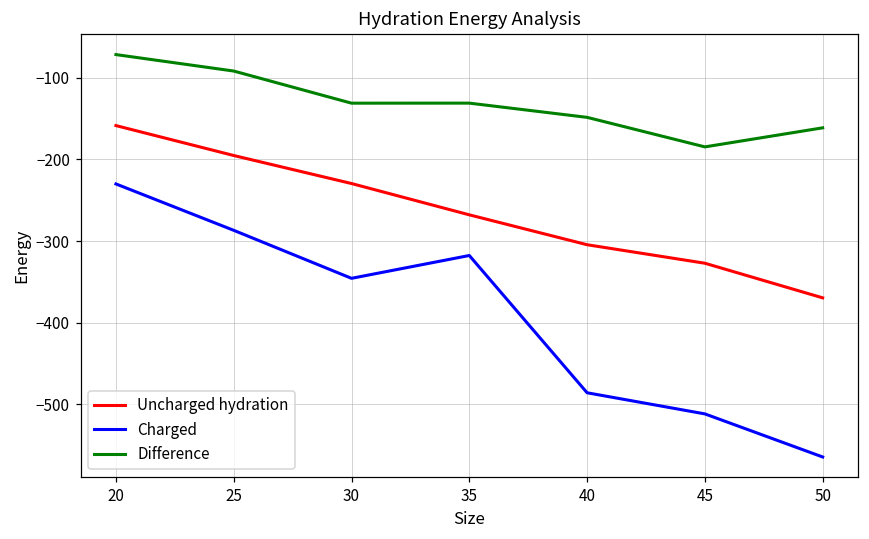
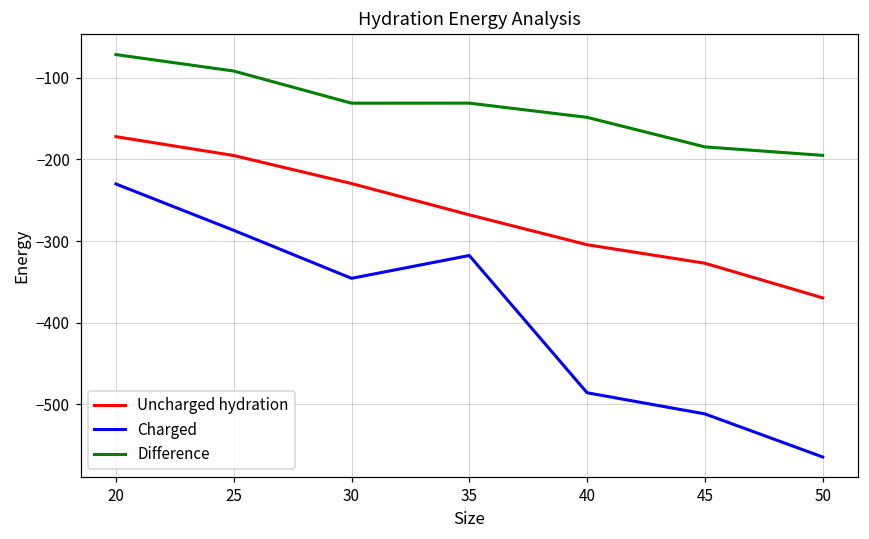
  {
    "Uncharged hydration": {
-     "20": -160,
+     "20": -170,
      "25": -200,
      "30": -230,
      "35": -270,
      "40": -300,
      "45": -330,
      "50": -370
    },
    "Charged": {
      "20": -230,
      "25": -290,
      "30": -350,
      "35": -320,
      "40": -490,
      "45": -510,
      "50": -560
    },
    "Difference": {
      "20": -70,
      "25": -90,
      "30": -130,
      "35": -130,
      "40": -150,
      "45": -180,
-     "50": -160
+     "50": -190
    }
  }
